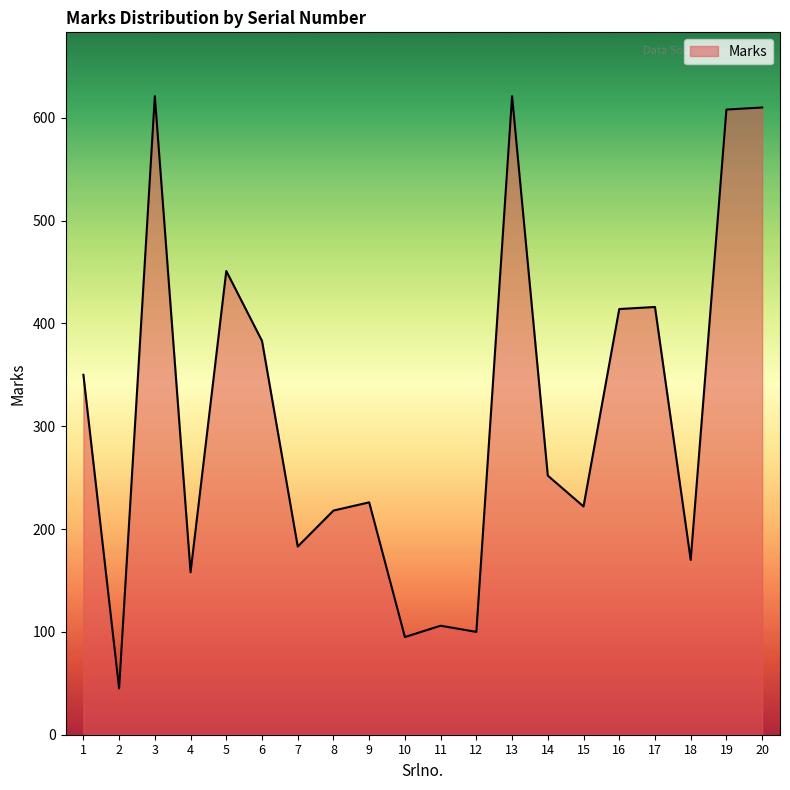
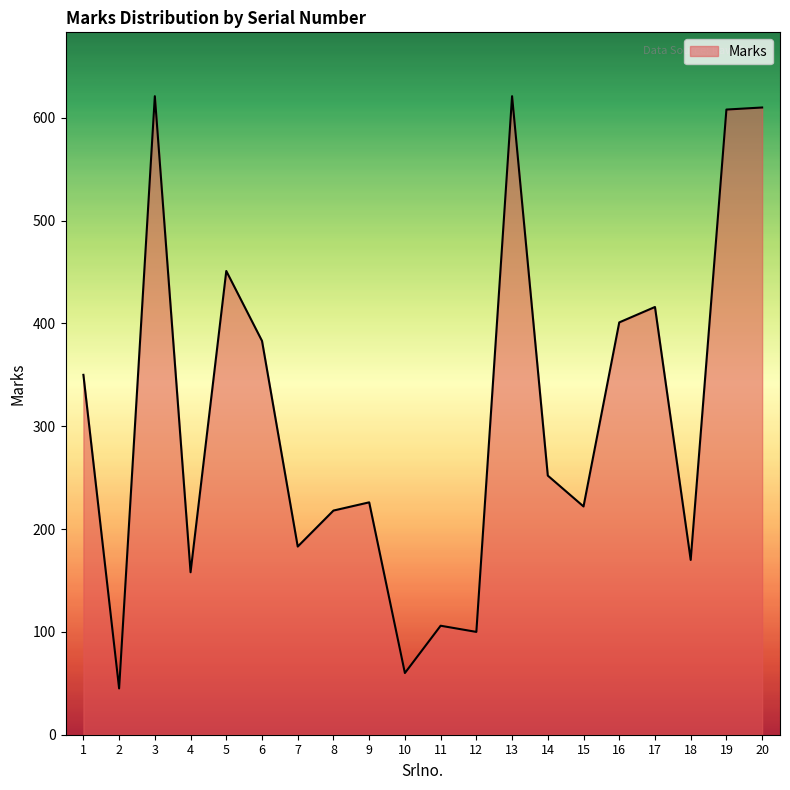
  {
    "1": 350,
    "2": 45,
    "3": 621,
    "4": 158,
    "5": 451,
    "6": 383,
    "7": 183,
    "8": 218,
    "9": 226,
-   "10": 95,
+   "10": 60,
    "11": 106,
    "12": 100,
    "13": 621,
    "14": 252,
    "15": 222,
-   "16": 414,
+   "16": 401,
    "17": 416,
    "18": 170,
    "19": 608,
    "20": 610
  }
